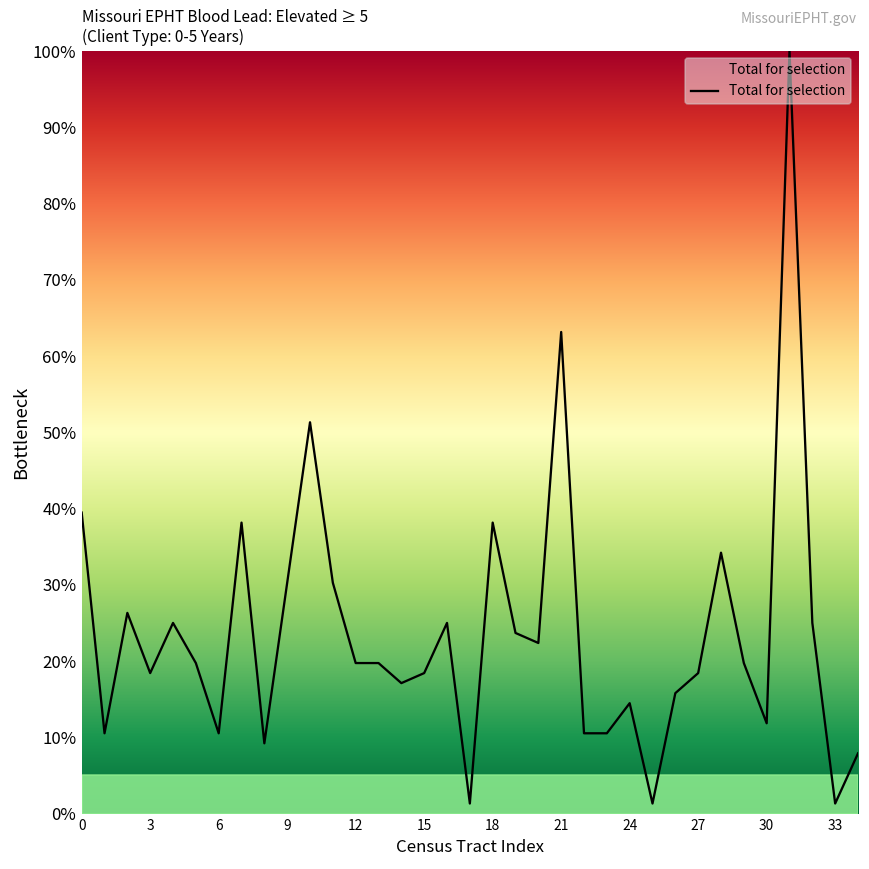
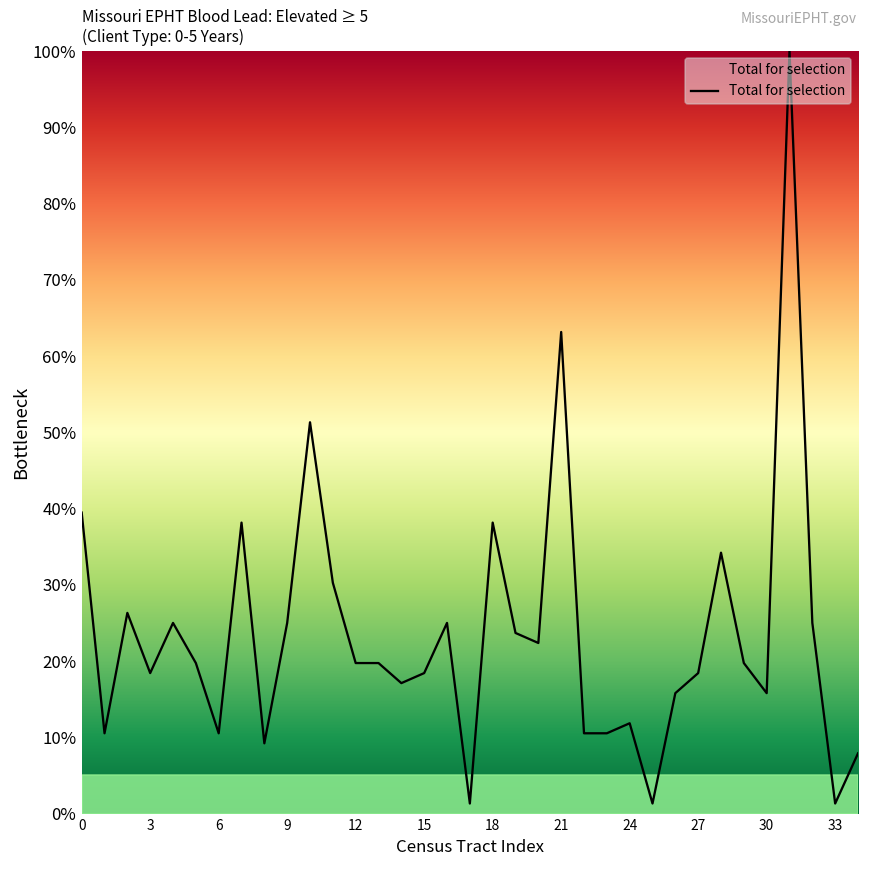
  {
    "0": "39%",
    "3": "18%",
    "6": "11%",
-   "9": "30%",
+   "9": "25%",
    "12": "20%",
    "15": "18%",
    "18": "38%",
    "21": "63%",
-   "24": "14%",
+   "24": "12%",
    "27": "18%",
-   "30": "12%"
+   "30": "16%"
  }
